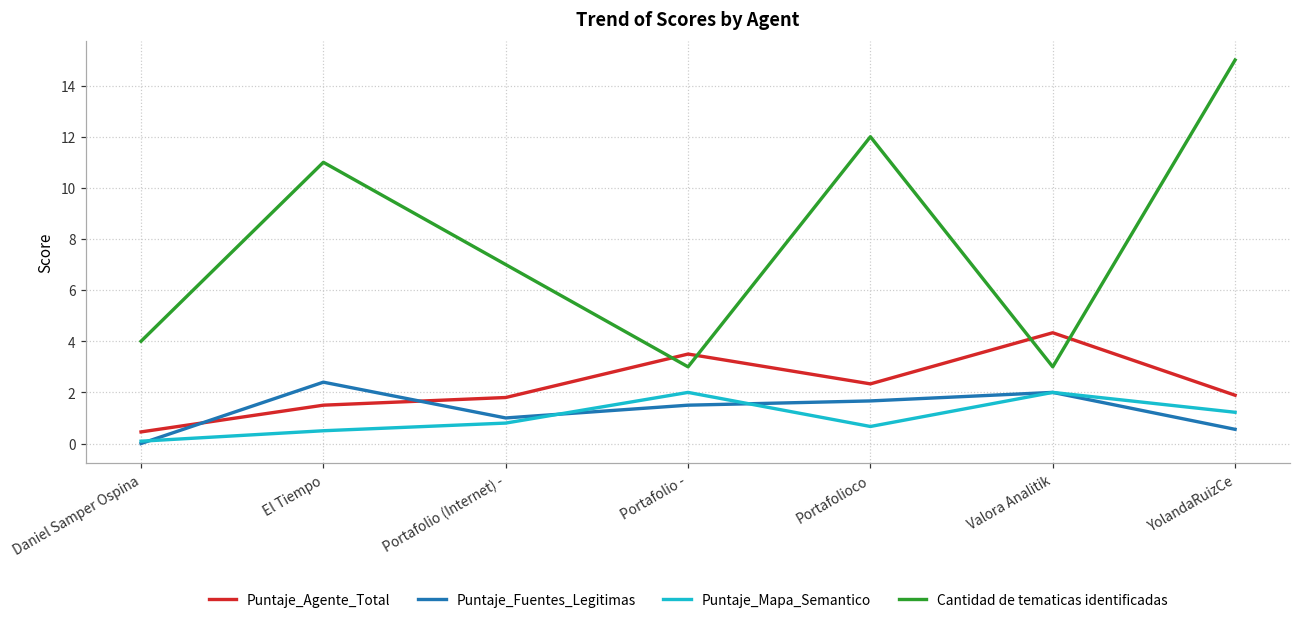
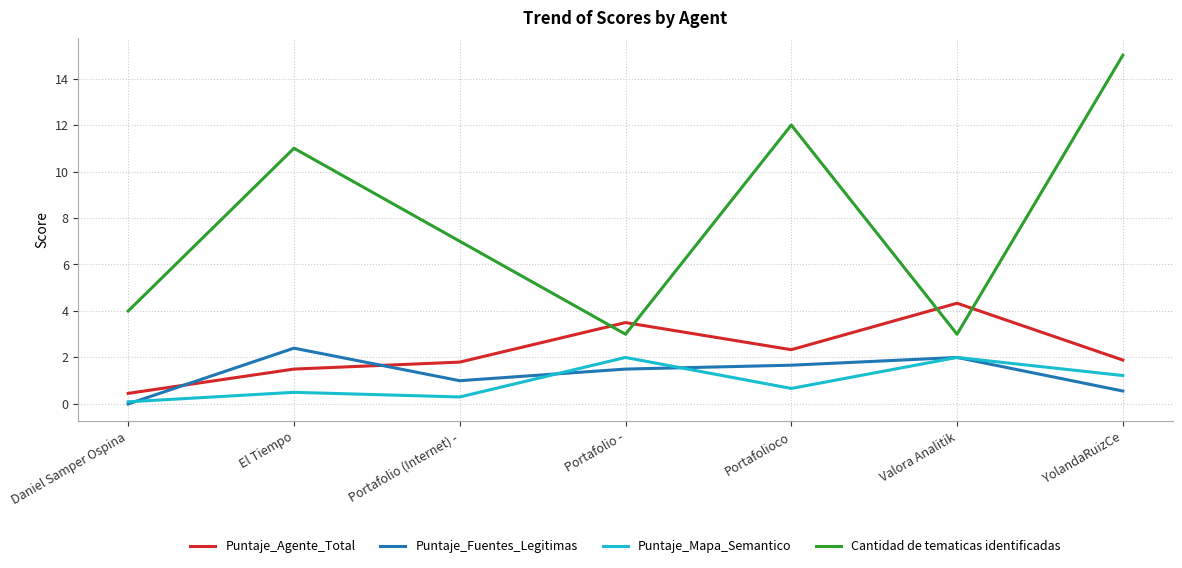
  {
    "Puntaje_Agente_Total": {
      "Daniel Samper Ospina": 0.5,
      "El Tiempo": 1.5,
      "Portafolio (Internet) -": 1.8,
      "Portafolio -": 3.5,
      "Portafolioco": 2.3,
      "Valora Analitik": 4.3,
      "YolandaRuizCe": 1.9
    },
    "Puntaje_Fuentes_Legitimas": {
      "El Tiempo": 2.4,
      "Portafolio (Internet) -": 1.0,
      "Portafolio -": 1.5,
      "Portafolioco": 1.7,
      "YolandaRuizCe": 0.6
    },
    "Puntaje_Mapa_Semantico": {
      "El Tiempo": 0.5,
-     "Portafolio (Internet) -": 0.8,
+     "Portafolio (Internet) -": 0.3,
      "Portafolio -": 2.0,
      "Portafolioco": 0.7,
      "YolandaRuizCe": 1.2
    },
    "Cantidad de tematicas identificadas": {
      "Daniel Samper Ospina": 4.0,
      "El Tiempo": 11.0,
      "Portafolio (Internet) -": 7.0,
      "Portafolio -": 3.0,
      "Portafolioco": 12.0,
      "Valora Analitik": 3.0,
      "YolandaRuizCe": 15.0
    }
  }
